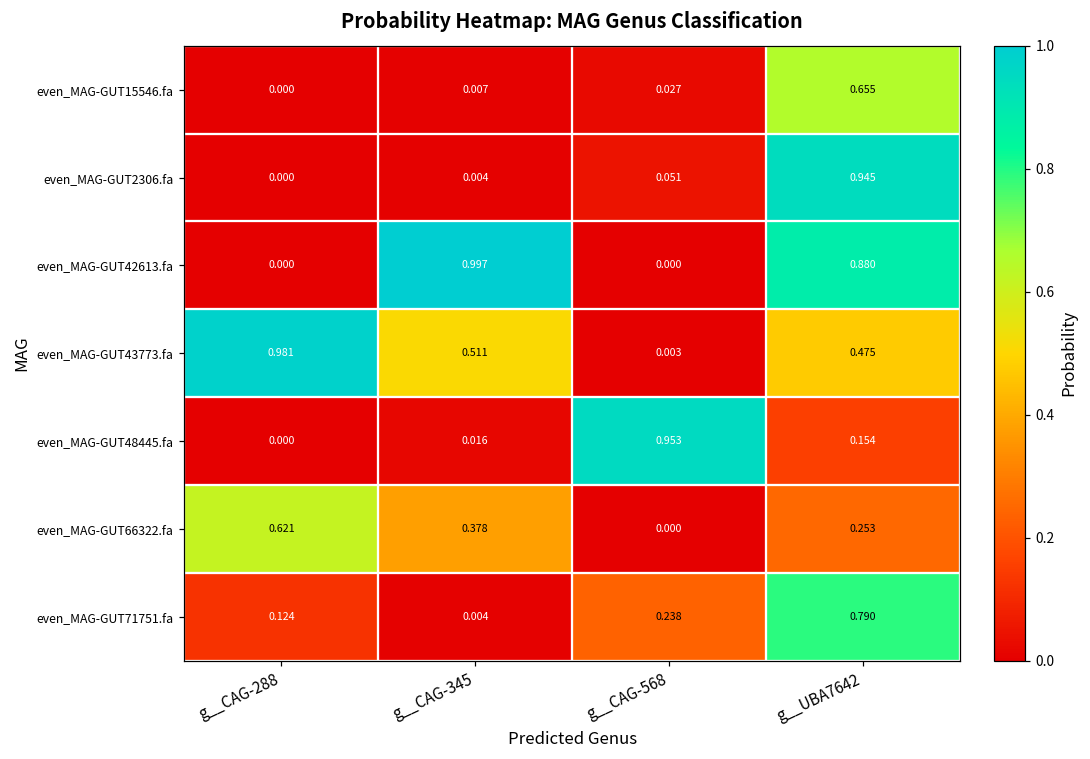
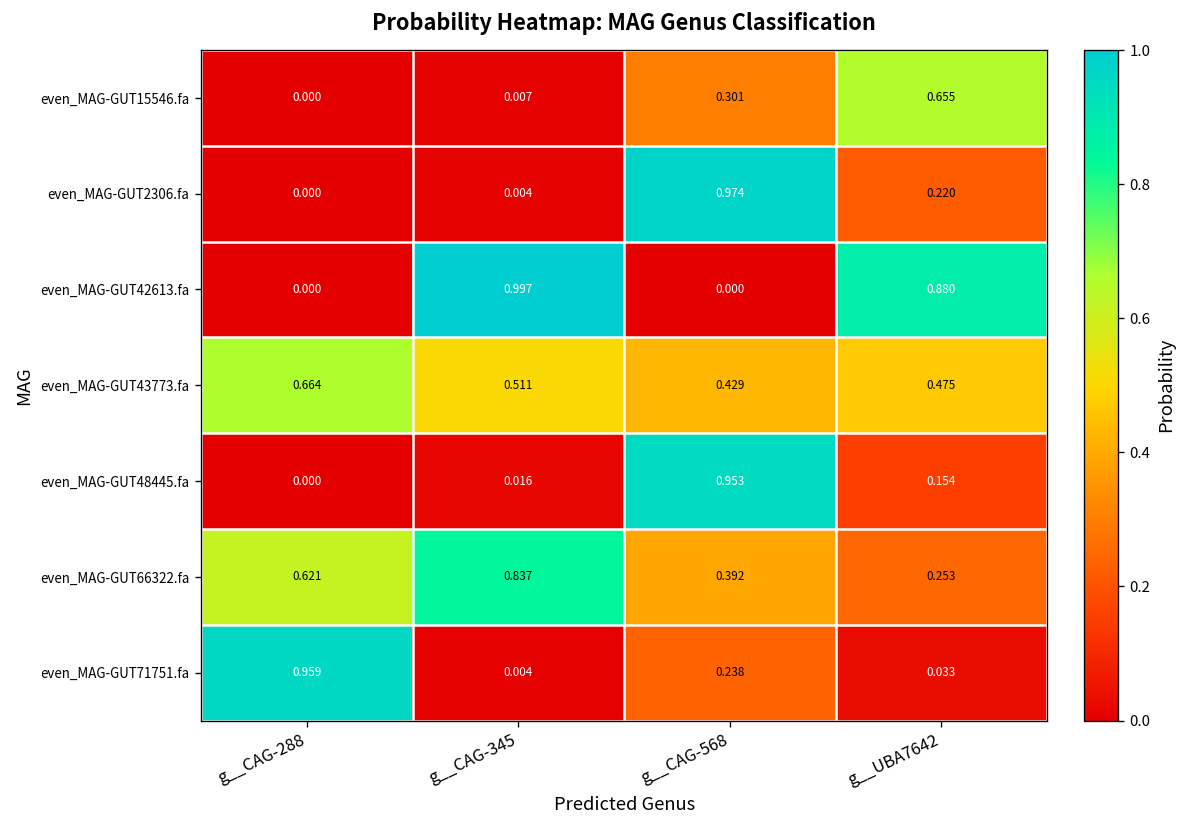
  {
    "even_MAG-GUT15546.fa": {
      "g__CAG-288": 0.000,
      "g__CAG-345": 0.007,
-     "g__CAG-568": 0.027,
+     "g__CAG-568": 0.301,
      "g__UBA7642": 0.655
    },
    "even_MAG-GUT2306.fa": {
      "g__CAG-288": 0.000,
      "g__CAG-345": 0.004,
-     "g__CAG-568": 0.051,
-     "g__UBA7642": 0.945
+     "g__CAG-568": 0.974,
+     "g__UBA7642": 0.220
    },
    "even_MAG-GUT42613.fa": {
      "g__CAG-288": 0.000,
      "g__CAG-345": 0.997,
      "g__CAG-568": 0.000,
      "g__UBA7642": 0.880
    },
    "even_MAG-GUT43773.fa": {
-     "g__CAG-288": 0.981,
+     "g__CAG-288": 0.664,
      "g__CAG-345": 0.511,
-     "g__CAG-568": 0.003,
+     "g__CAG-568": 0.429,
      "g__UBA7642": 0.475
    },
    "even_MAG-GUT48445.fa": {
      "g__CAG-288": 0.000,
      "g__CAG-345": 0.016,
      "g__CAG-568": 0.953,
      "g__UBA7642": 0.154
    },
    "even_MAG-GUT66322.fa": {
      "g__CAG-288": 0.621,
-     "g__CAG-345": 0.378,
-     "g__CAG-568": 0.000,
+     "g__CAG-345": 0.837,
+     "g__CAG-568": 0.392,
      "g__UBA7642": 0.253
    },
    "even_MAG-GUT71751.fa": {
-     "g__CAG-288": 0.124,
+     "g__CAG-288": 0.959,
      "g__CAG-345": 0.004,
      "g__CAG-568": 0.238,
-     "g__UBA7642": 0.790
+     "g__UBA7642": 0.033
    }
  }
